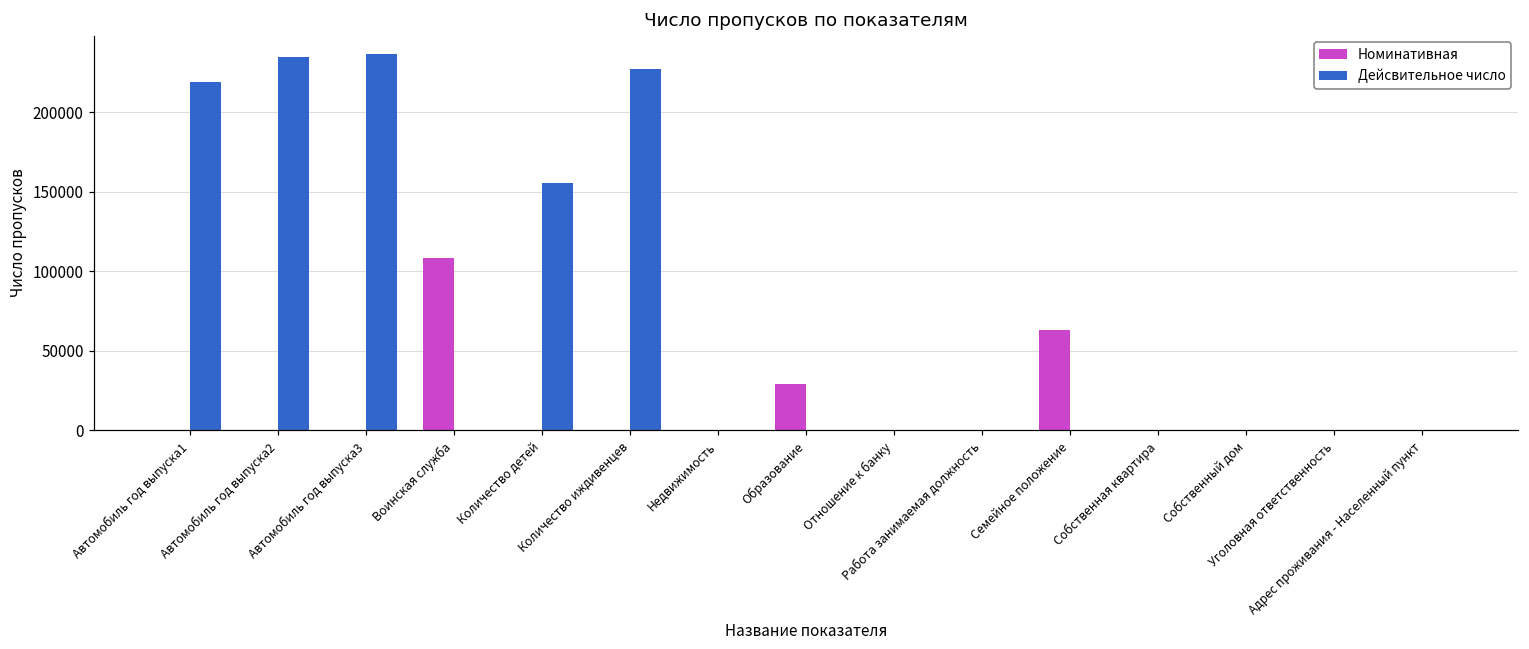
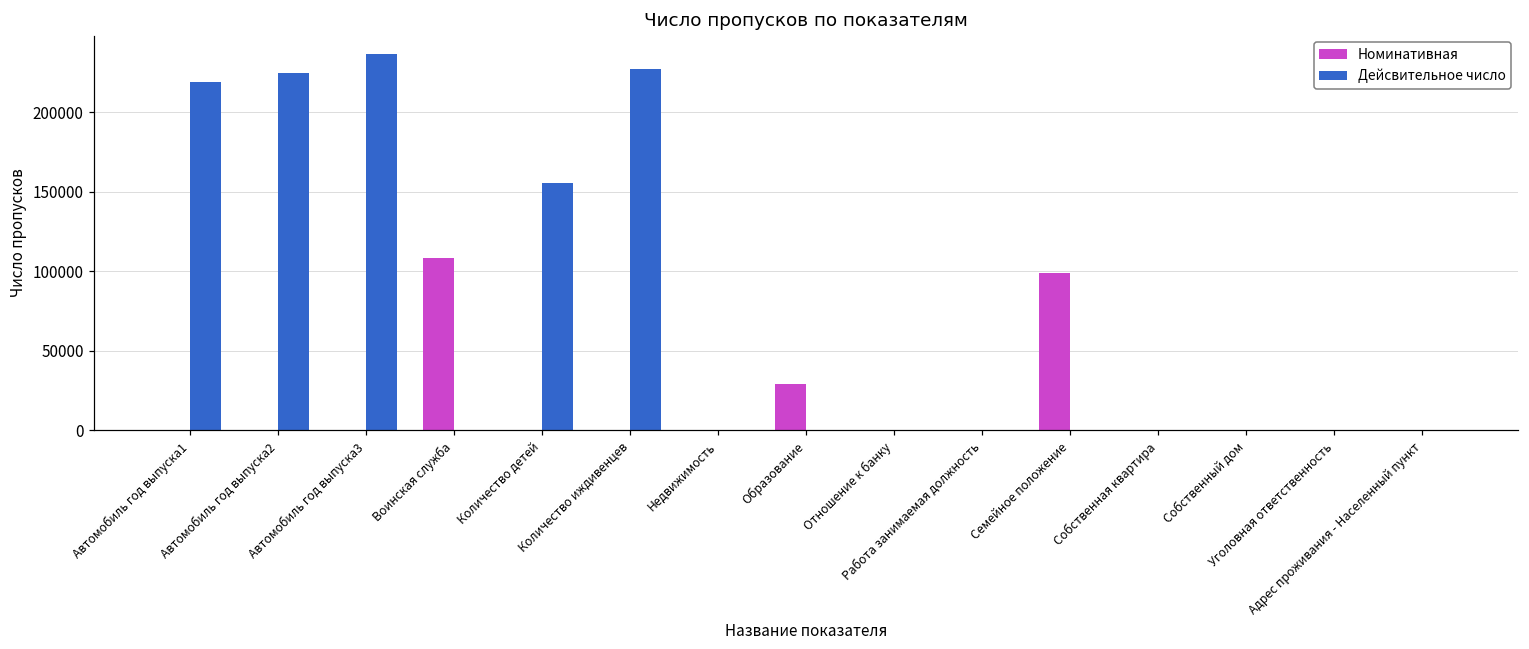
  {
    "Номинативная": {
      "Автомобиль год выпуска1": 0,
      "Автомобиль год выпуска2": 0,
      "Автомобиль год выпуска3": 0,
      "Воинская служба": 108000,
      "Количество детей": 0,
      "Количество иждивенцев": 0,
      "Недвижимость": 0,
      "Образование": 29000,
      "Отношение к банку": 0,
      "Работа занимаемая должность": 0,
-     "Семейное положение": 63000,
+     "Семейное положение": 99000,
      "Собственная квартира": 0,
      "Собственный дом": 0,
      "Уголовная ответственность": 0,
      "Адрес проживания - Населенный пункт": 0
    },
    "Дейсвительное число": {
      "Автомобиль год выпуска1": 219000,
-     "Автомобиль год выпуска2": 235000,
+     "Автомобиль год выпуска2": 224000,
      "Автомобиль год выпуска3": 236000,
      "Воинская служба": 0,
      "Количество детей": 156000,
      "Количество иждивенцев": 227000,
      "Недвижимость": 0,
      "Образование": 0,
      "Отношение к банку": 0,
      "Работа занимаемая должность": 0,
      "Семейное положение": 0,
      "Собственная квартира": 0,
      "Собственный дом": 0,
      "Уголовная ответственность": 0,
      "Адрес проживания - Населенный пункт": 0
    }
  }
